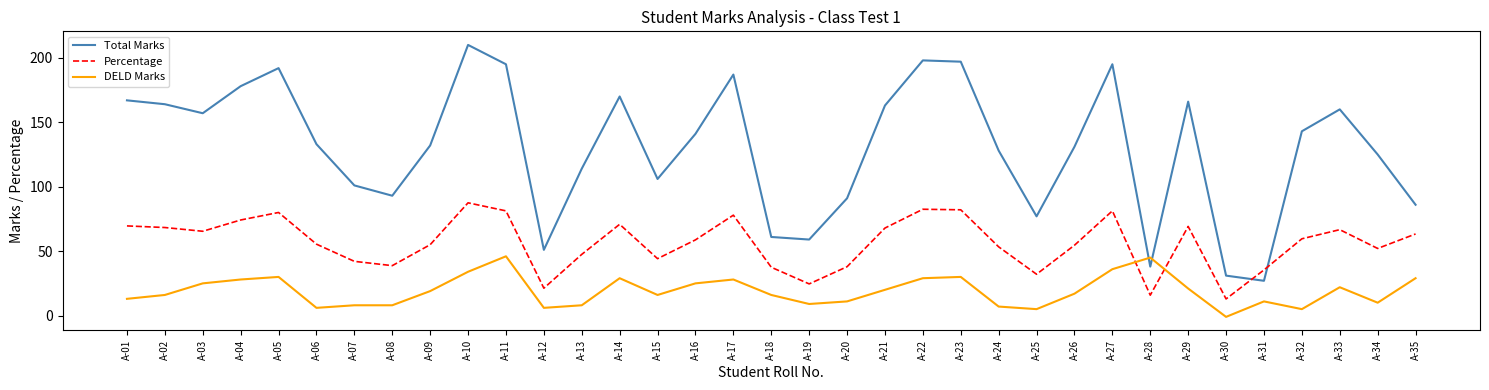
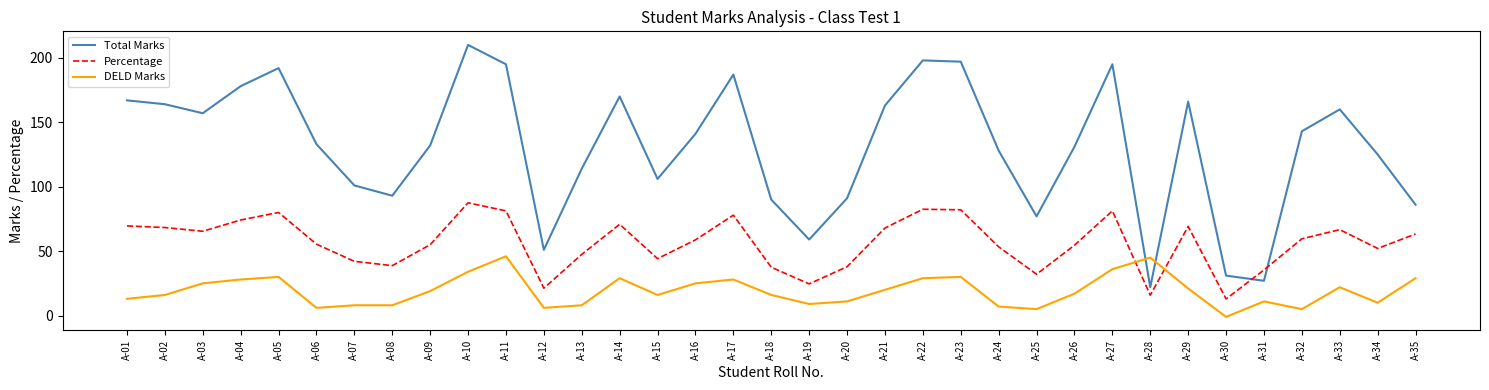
  {
    "Total Marks": {
      "A-01": 167,
      "A-02": 164,
      "A-03": 157,
      "A-04": 178,
      "A-05": 192,
      "A-06": 133,
      "A-07": 101,
      "A-08": 93,
      "A-09": 132,
      "A-10": 210,
      "A-11": 195,
      "A-12": 51,
      "A-13": 114,
      "A-14": 170,
      "A-15": 106,
      "A-16": 141,
      "A-17": 187,
-     "A-18": 61,
+     "A-18": 90,
      "A-19": 59,
      "A-20": 91,
      "A-21": 163,
      "A-22": 198,
      "A-23": 197,
      "A-24": 128,
      "A-25": 77,
      "A-26": 131,
      "A-27": 195,
-     "A-28": 38,
+     "A-28": 22,
      "A-29": 166,
      "A-30": 31,
      "A-31": 27,
      "A-32": 143,
      "A-33": 160,
      "A-34": 125,
      "A-35": 86
    },
    "Percentage": {
      "A-01": 70,
      "A-02": 68,
      "A-03": 65,
      "A-04": 74,
      "A-05": 80,
      "A-06": 55,
      "A-07": 42,
      "A-08": 39,
      "A-09": 55,
      "A-10": 88,
      "A-11": 81,
      "A-12": 21,
      "A-13": 48,
      "A-14": 71,
      "A-15": 44,
      "A-16": 59,
      "A-17": 78,
      "A-18": 38,
      "A-19": 25,
      "A-20": 38,
      "A-21": 68,
      "A-22": 83,
      "A-23": 82,
      "A-24": 53,
      "A-25": 32,
      "A-26": 55,
      "A-27": 81,
      "A-28": 16,
      "A-29": 69,
      "A-30": 13,
      "A-31": 35,
      "A-32": 60,
      "A-33": 67,
      "A-34": 52,
      "A-35": 63
    },
    "DELD Marks": {
      "A-01": 13,
      "A-02": 16,
      "A-03": 25,
      "A-04": 28,
      "A-05": 30,
      "A-06": 6,
      "A-07": 8,
      "A-08": 8,
      "A-09": 19,
      "A-10": 34,
      "A-11": 46,
      "A-12": 6,
      "A-13": 8,
      "A-14": 29,
      "A-15": 16,
      "A-16": 25,
      "A-17": 28,
      "A-18": 16,
      "A-19": 9,
      "A-20": 11,
      "A-21": 20,
      "A-22": 29,
      "A-23": 30,
      "A-24": 7,
      "A-25": 5,
      "A-26": 17,
      "A-27": 36,
      "A-28": 45,
      "A-29": 21,
      "A-30": -1,
      "A-31": 11,
      "A-32": 5,
      "A-33": 22,
      "A-34": 10,
      "A-35": 29
    }
  }
